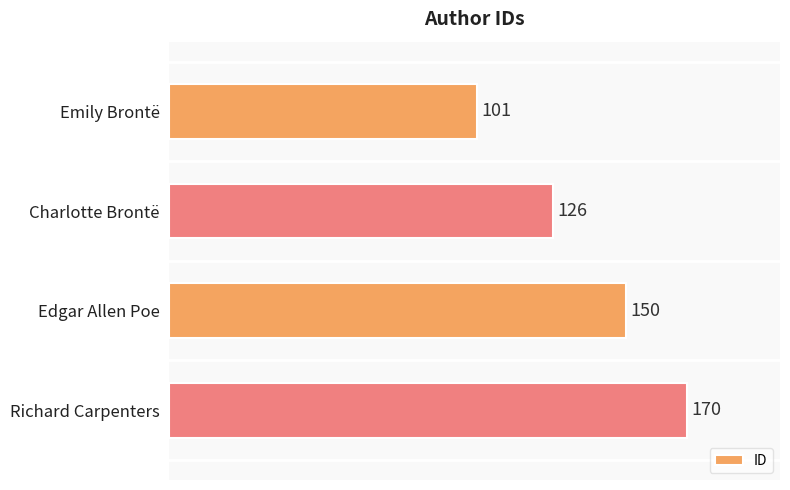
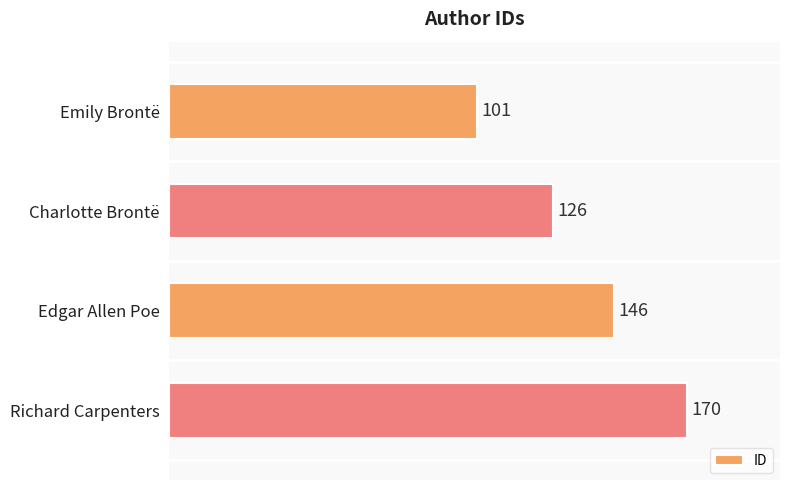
  {
    "Emily Brontë": 101,
    "Charlotte Brontë": 126,
-   "Edgar Allen Poe": 150,
+   "Edgar Allen Poe": 146,
    "Richard Carpenters": 170
  }
